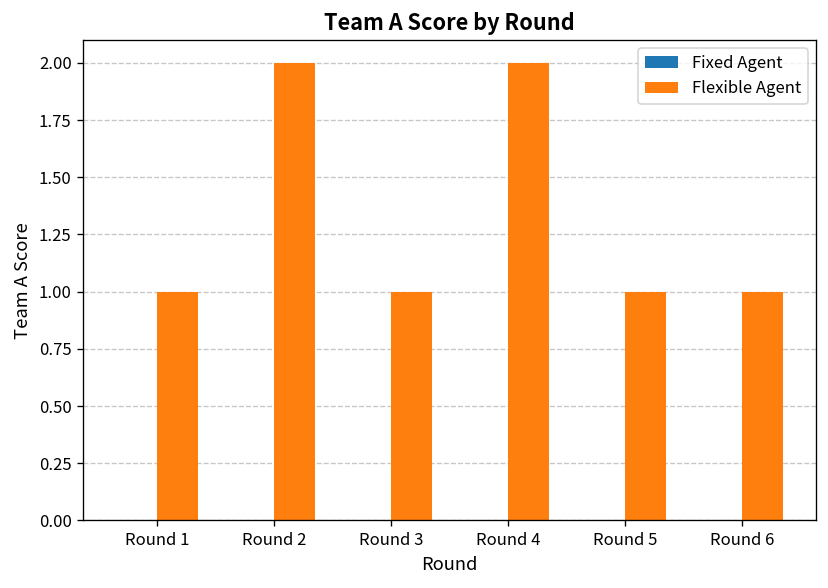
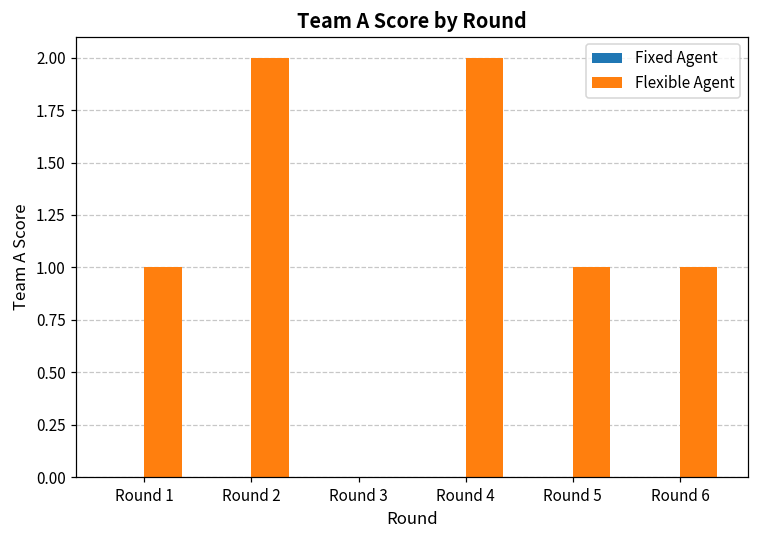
  {
    "Fixed Agent": {
      "Round 1": 0,
      "Round 2": 0,
      "Round 3": 0,
      "Round 4": 0,
      "Round 5": 0,
      "Round 6": 0
    },
    "Flexible Agent": {
      "Round 1": 1,
      "Round 2": 2,
-     "Round 3": 1,
+     "Round 3": 0,
      "Round 4": 2,
      "Round 5": 1,
      "Round 6": 1
    }
  }
